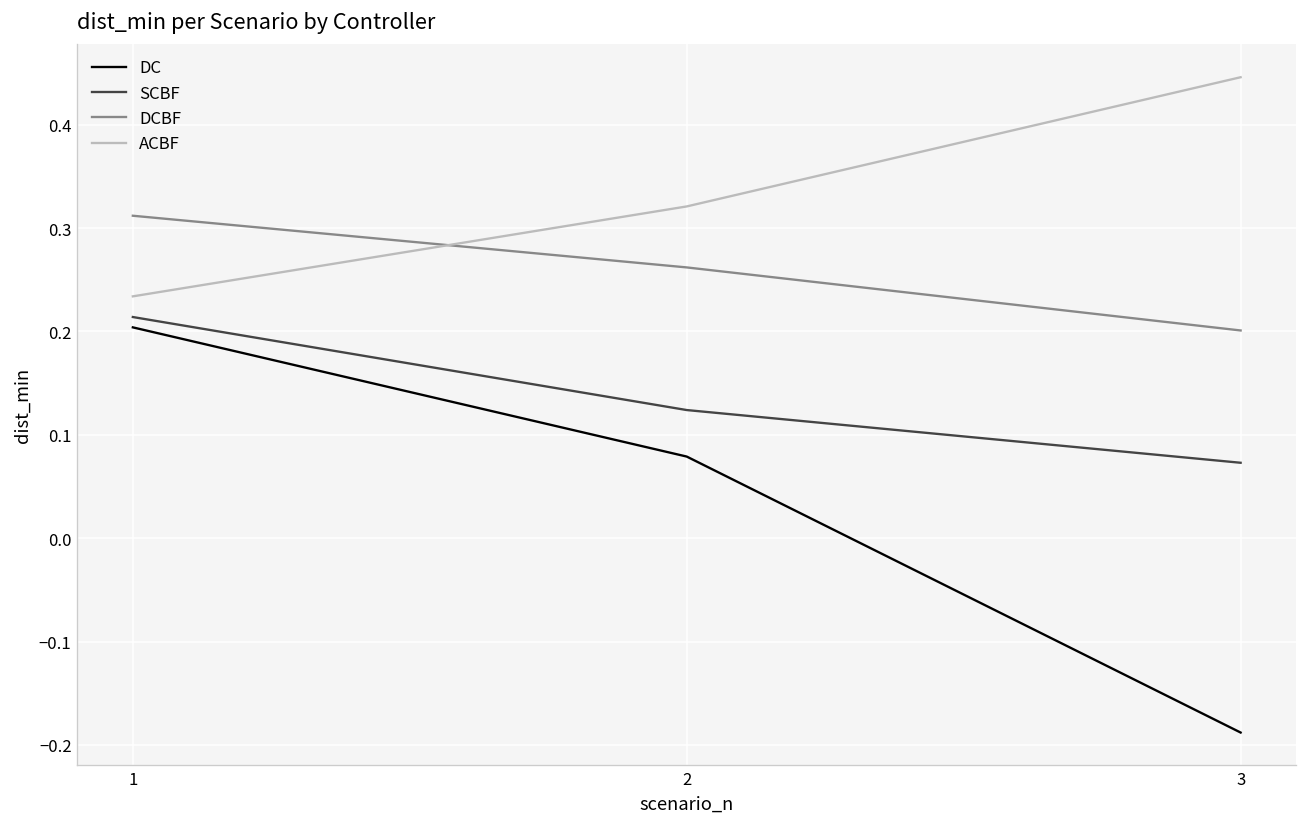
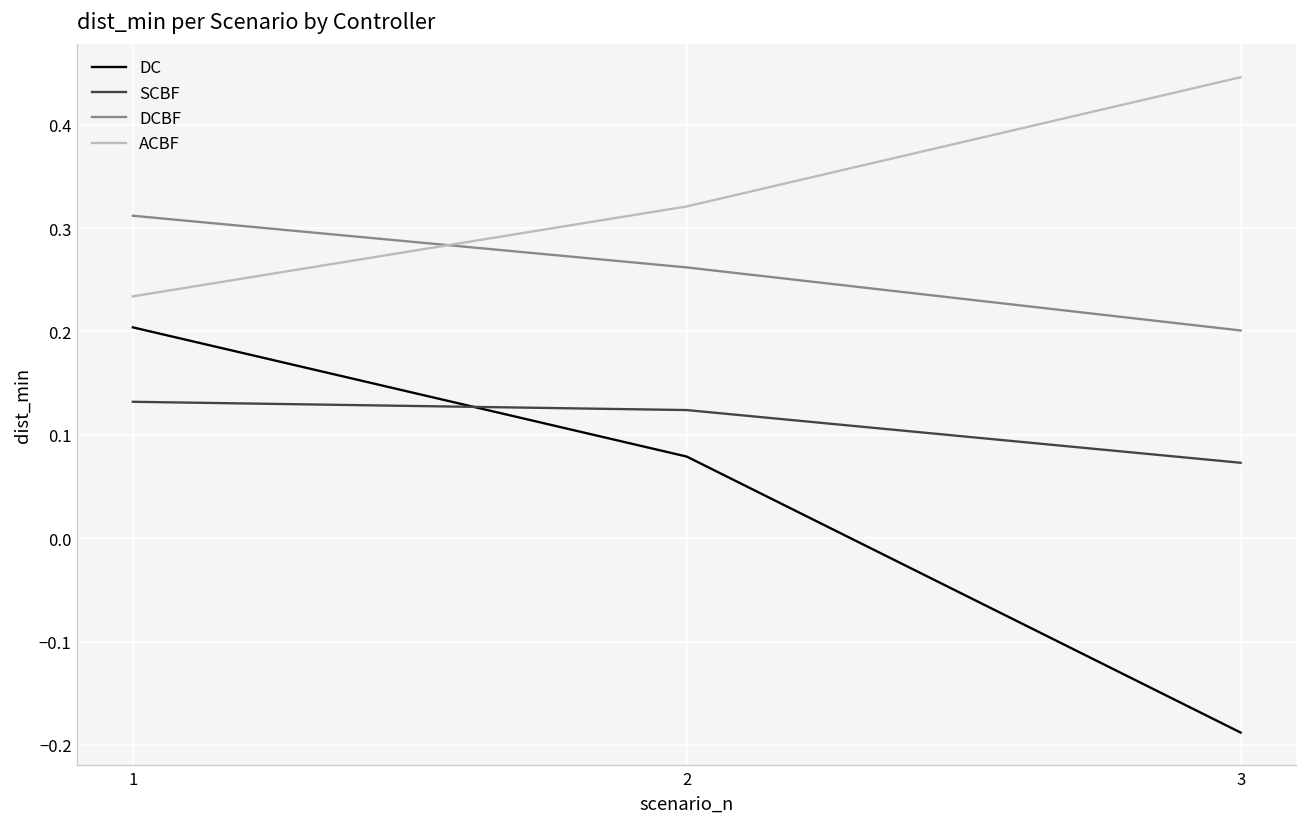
  {
    "DC": {
      "1": 0.20,
      "2": 0.08,
      "3": -0.19
    },
    "SCBF": {
-     "1": 0.21,
+     "1": 0.13,
      "2": 0.12,
      "3": 0.07
    },
    "DCBF": {
      "1": 0.31,
      "2": 0.26,
      "3": 0.20
    },
    "ACBF": {
      "1": 0.23,
      "2": 0.32,
      "3": 0.45
    }
  }
